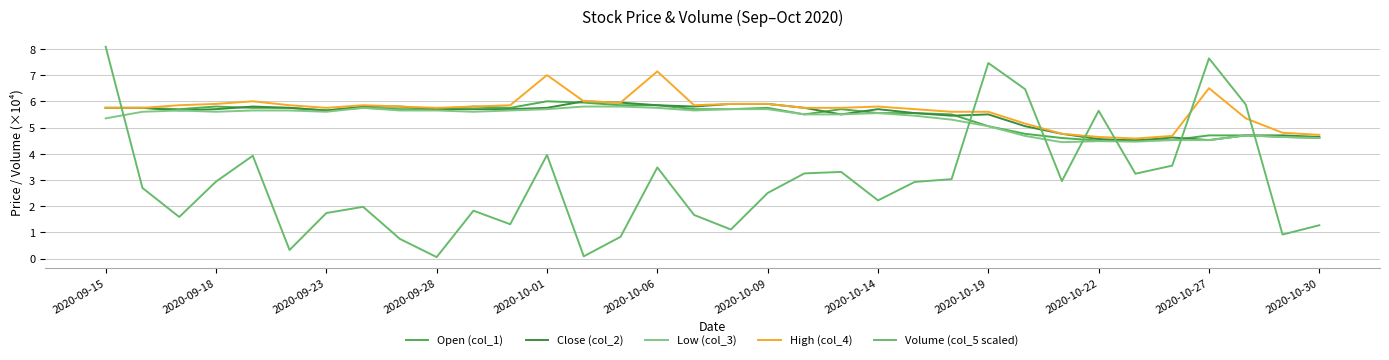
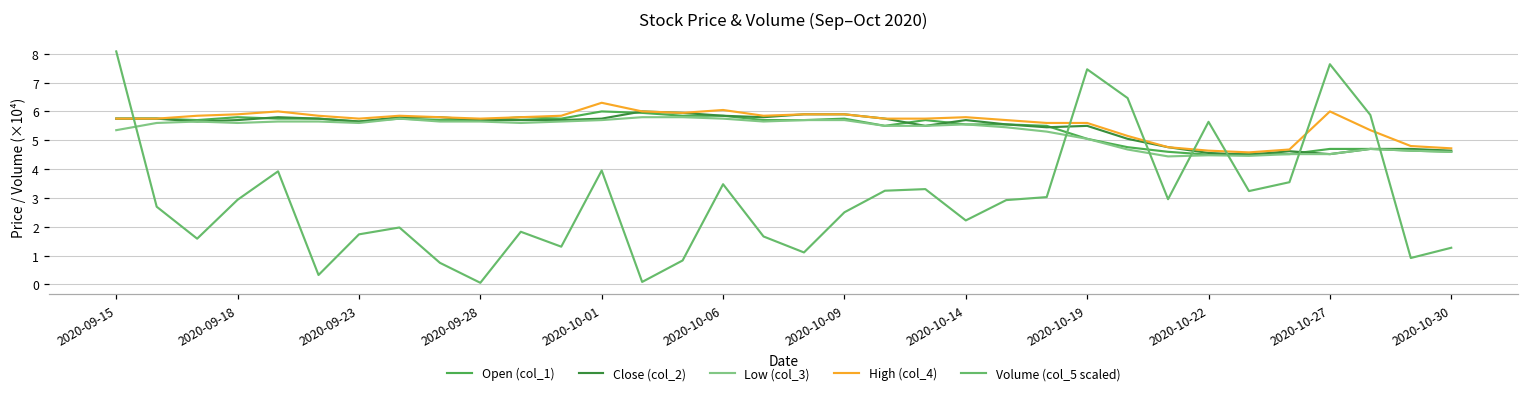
  {
    "High (col_4)": {
      "2020-09-18": 5.9,
      "2020-09-23": 5.8,
-     "2020-10-01": 7.0,
-     "2020-10-06": 7.1,
+     "2020-10-01": 6.3,
+     "2020-10-06": 6.1,
      "2020-10-14": 5.8,
      "2020-10-19": 5.6,
-     "2020-10-27": 6.5
+     "2020-10-27": 6.0
    }
  }
